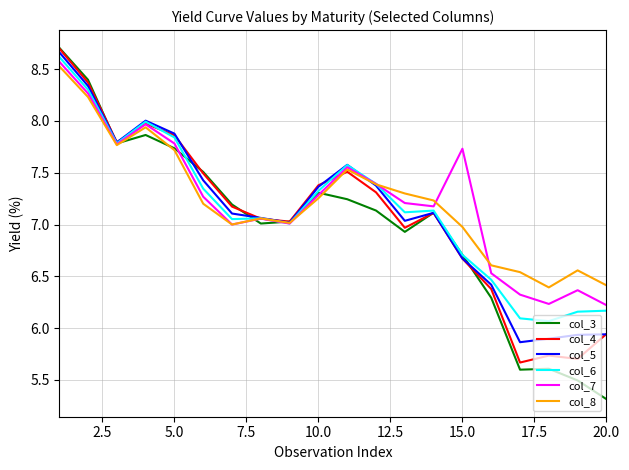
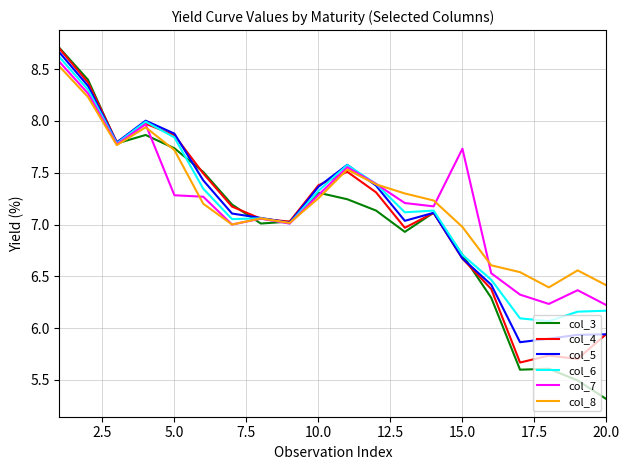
  {
    "col_3": {
      "20.0": 5.31
    },
    "col_6": {
      "20.0": 6.17
    },
    "col_7": {
-     "5.0": 7.78,
+     "5.0": 7.28,
      "15.0": 7.73,
      "20.0": 6.22
    },
    "col_8": {
      "10.0": 7.25,
      "15.0": 6.98,
      "20.0": 6.41
    }
  }
